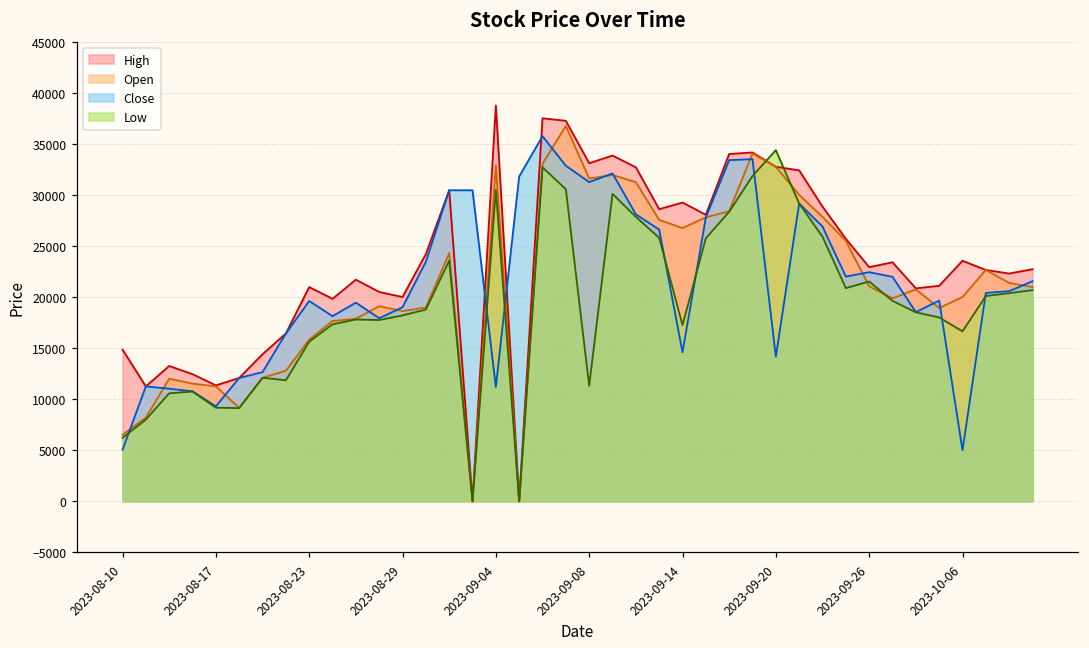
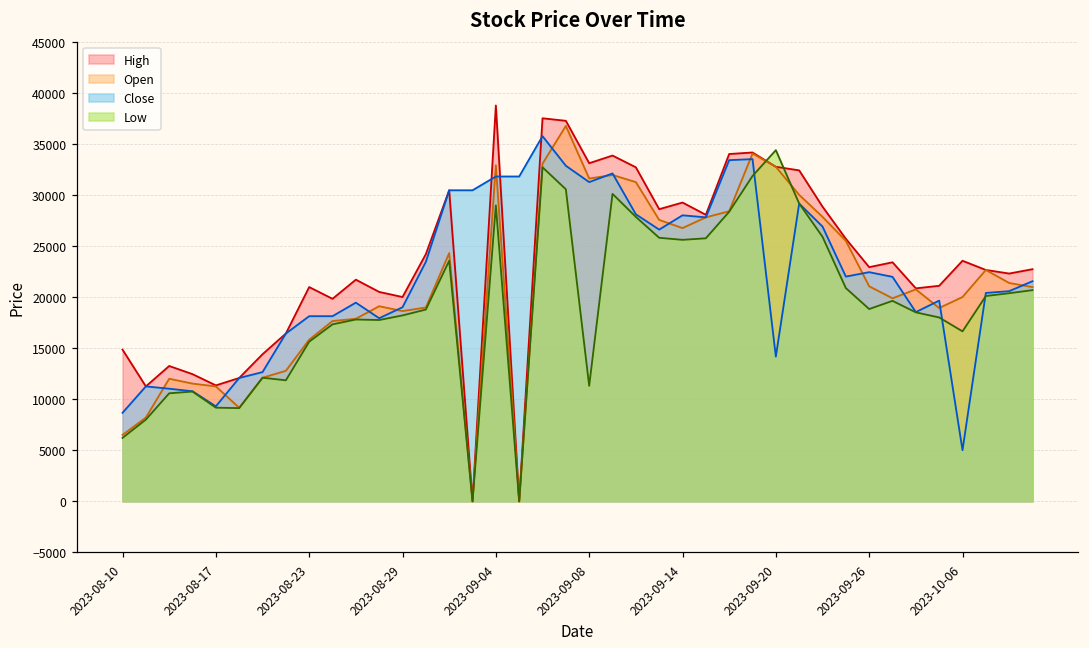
  {
    "Close": {
-     "2023-08-10": 5000,
-     "2023-08-23": 20000,
+     "2023-08-10": 9000,
+     "2023-08-23": 18000,
      "2023-08-29": 19000,
-     "2023-09-04": 11000,
+     "2023-09-04": 32000,
      "2023-09-08": 31000,
-     "2023-09-14": 15000,
+     "2023-09-14": 28000,
      "2023-09-20": 14000,
      "2023-09-26": 22000,
      "2023-10-06": 5000
    },
    "Low": {
      "2023-08-10": 6000,
      "2023-08-29": 18000,
-     "2023-09-04": 31000,
+     "2023-09-04": 29000,
      "2023-09-08": 11000,
-     "2023-09-14": 17000,
+     "2023-09-14": 26000,
      "2023-09-20": 34000,
-     "2023-09-26": 22000,
+     "2023-09-26": 19000,
      "2023-10-06": 17000
    }
  }
